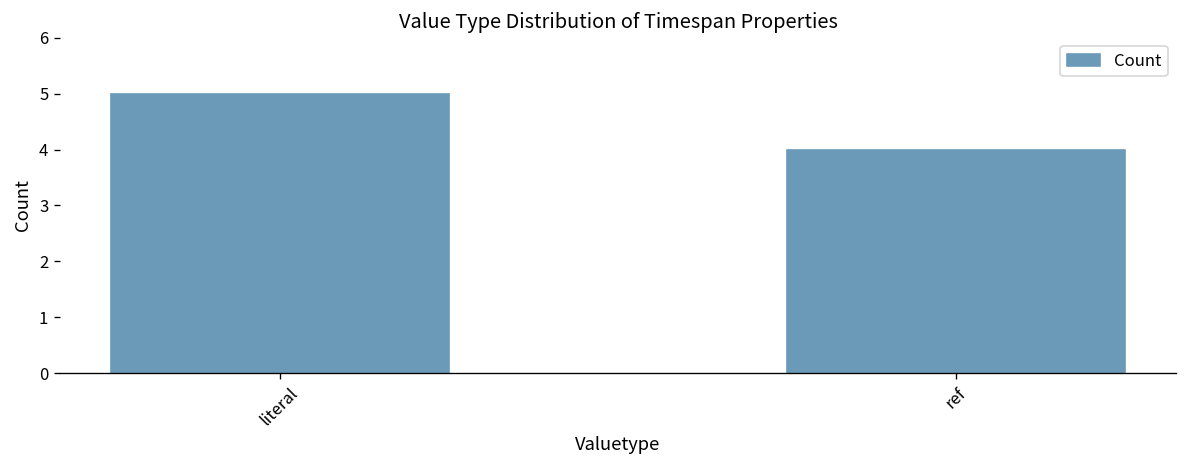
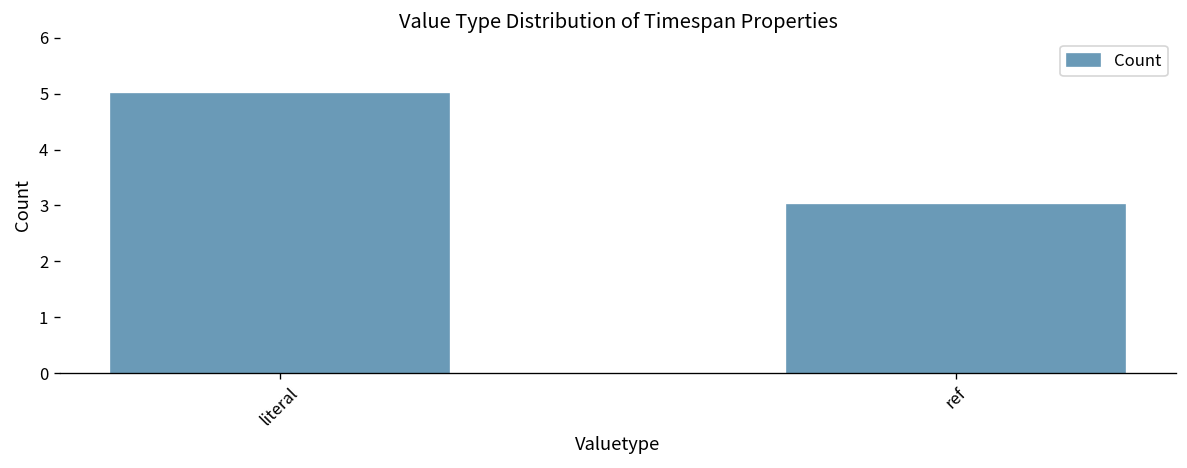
  {
    "literal": 5,
-   "ref": 4
+   "ref": 3
  }
